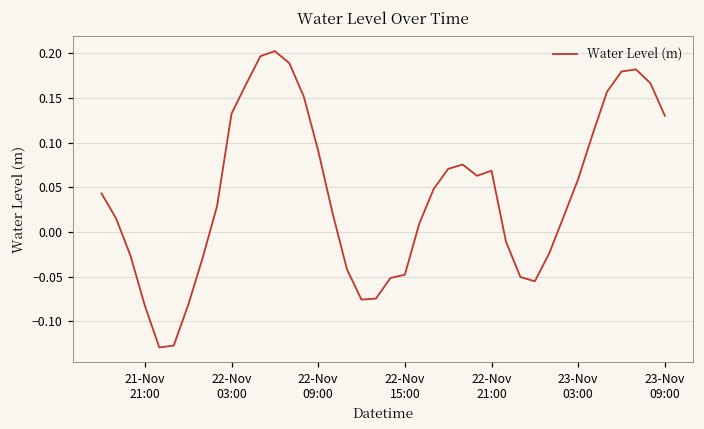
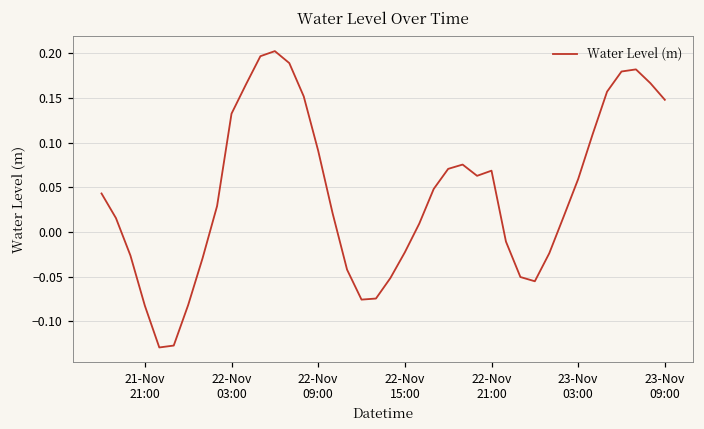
  {
    "21-Nov 21:00": -0.08,
    "22-Nov 03:00": 0.13,
    "22-Nov 09:00": 0.09,
-   "22-Nov 15:00": -0.05,
+   "22-Nov 15:00": -0.02,
    "22-Nov 21:00": 0.07,
    "23-Nov 03:00": 0.06,
-   "23-Nov 09:00": 0.13
+   "23-Nov 09:00": 0.15
  }
